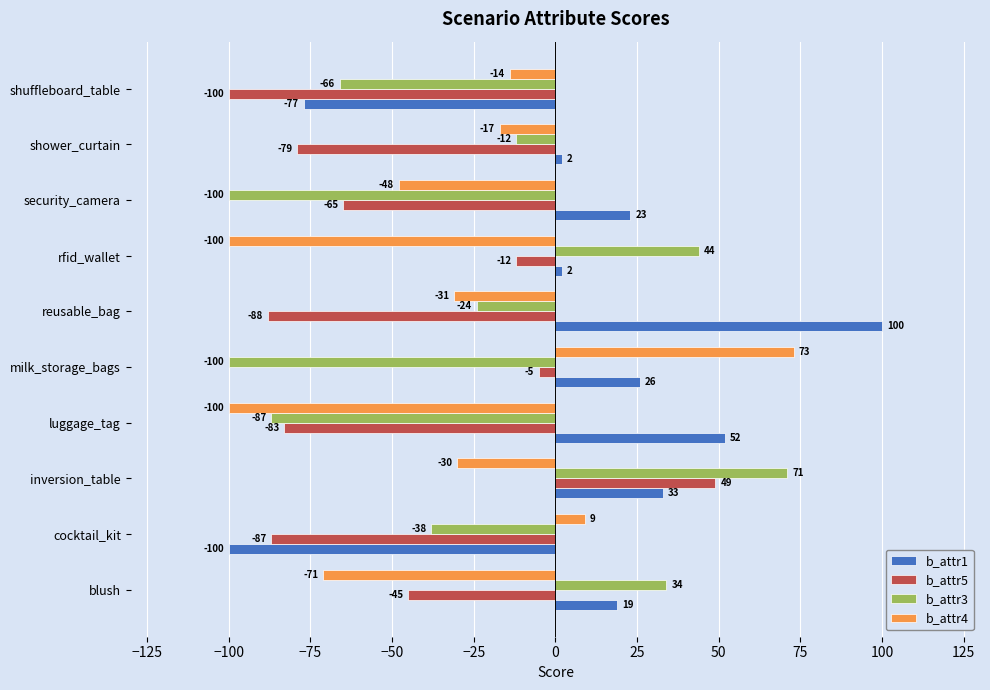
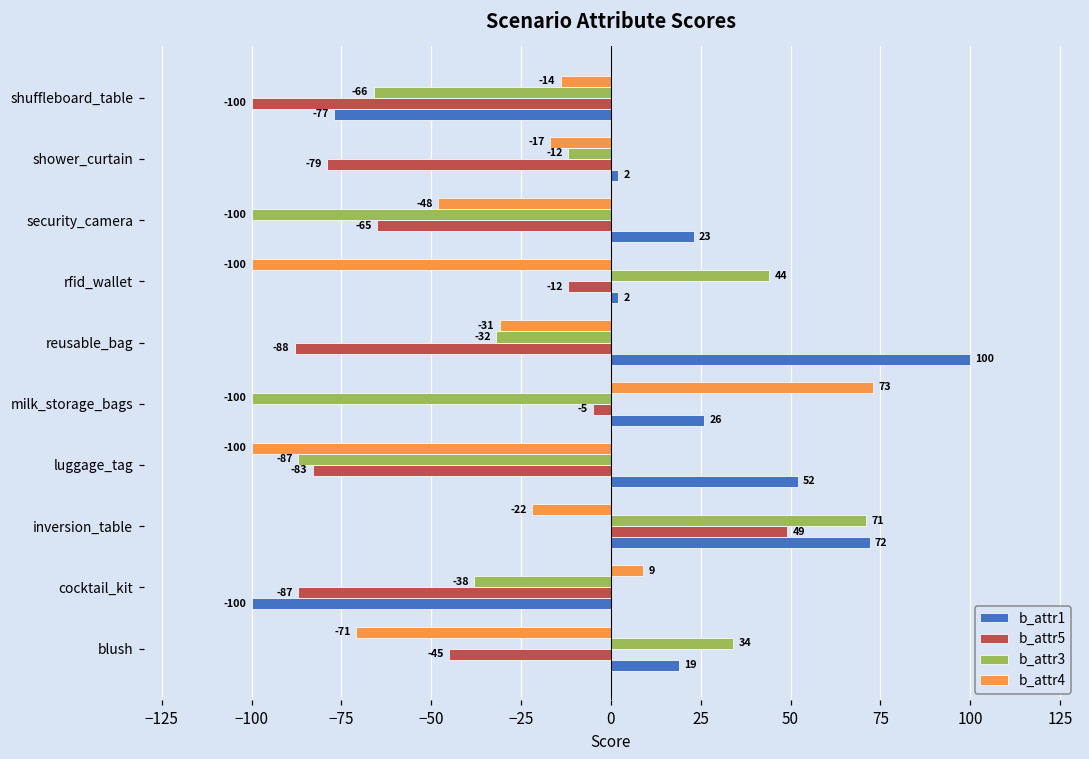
  {
    "b_attr1": {
      "shuffleboard_table": -77,
      "shower_curtain": 2,
      "security_camera": 23,
      "rfid_wallet": 2,
      "reusable_bag": 100,
      "milk_storage_bags": 26,
      "luggage_tag": 52,
-     "inversion_table": 33,
+     "inversion_table": 72,
      "cocktail_kit": -100,
      "blush": 19
    },
    "b_attr5": {
      "shuffleboard_table": -100,
      "shower_curtain": -79,
      "security_camera": -65,
      "rfid_wallet": -12,
      "reusable_bag": -88,
      "milk_storage_bags": -5,
      "luggage_tag": -83,
      "inversion_table": 49,
      "cocktail_kit": -87,
      "blush": -45
    },
    "b_attr3": {
      "shuffleboard_table": -66,
      "shower_curtain": -12,
      "security_camera": -100,
      "rfid_wallet": 44,
-     "reusable_bag": -24,
+     "reusable_bag": -32,
      "milk_storage_bags": -100,
      "luggage_tag": -87,
      "inversion_table": 71,
      "cocktail_kit": -38,
      "blush": 34
    },
    "b_attr4": {
      "shuffleboard_table": -14,
      "shower_curtain": -17,
      "security_camera": -48,
      "rfid_wallet": -100,
      "reusable_bag": -31,
      "milk_storage_bags": 73,
      "luggage_tag": -100,
-     "inversion_table": -30,
+     "inversion_table": -22,
      "cocktail_kit": 9,
      "blush": -71
    }
  }
